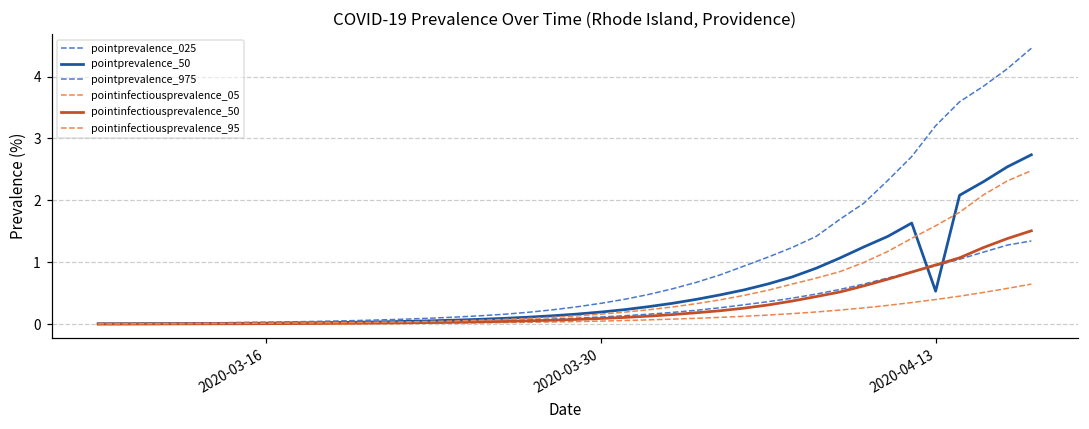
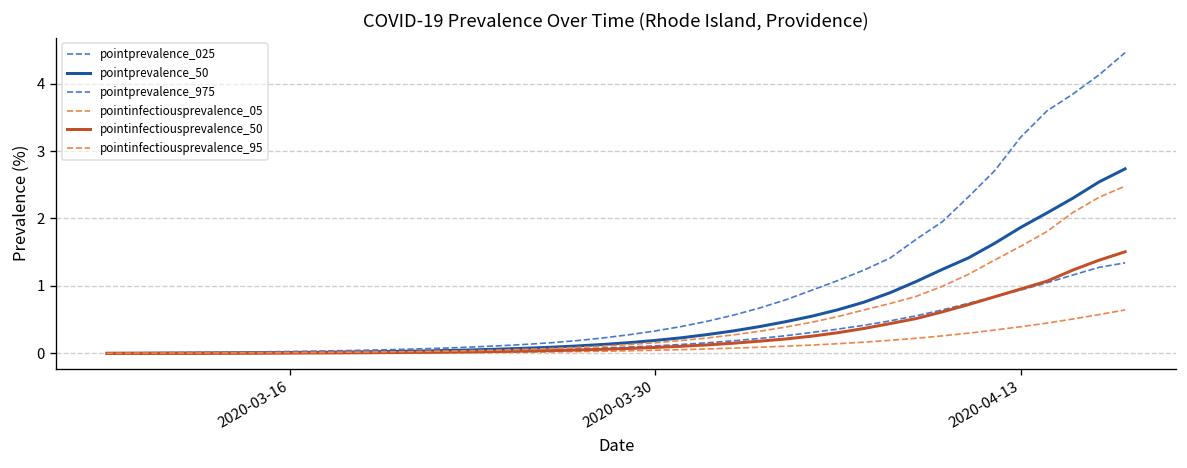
  {
    "pointprevalence_50": {
-     "2020-04-13": 0.5
+     "2020-04-13": 1.9
    }
  }
